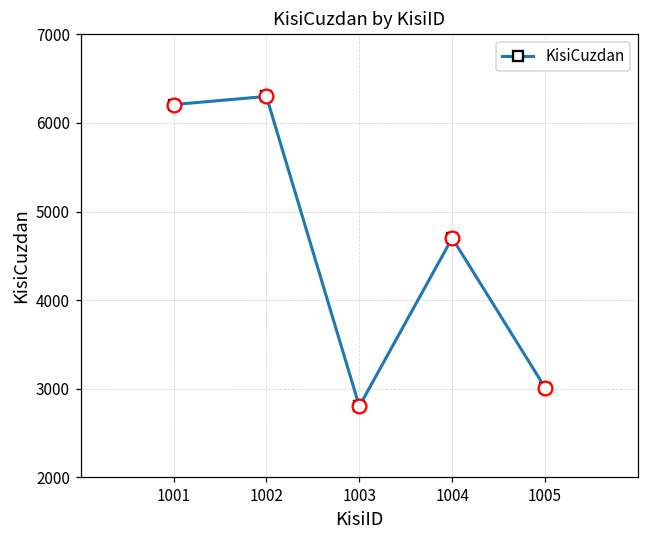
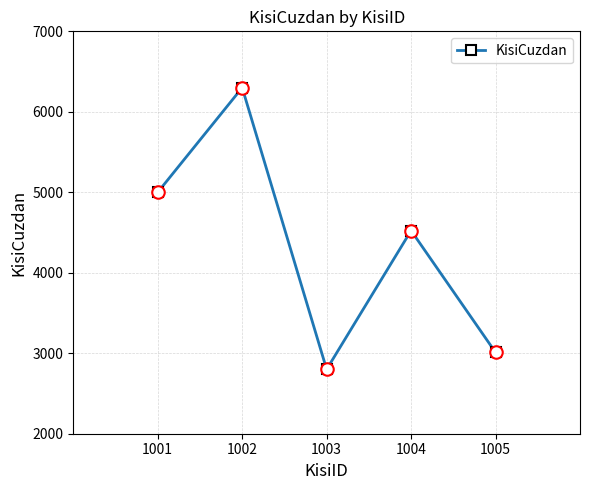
  {
-   "1001": 6200,
+   "1001": 5000,
    "1002": 6300,
    "1003": 2800,
-   "1004": 4700,
+   "1004": 4500,
    "1005": 3000
  }
